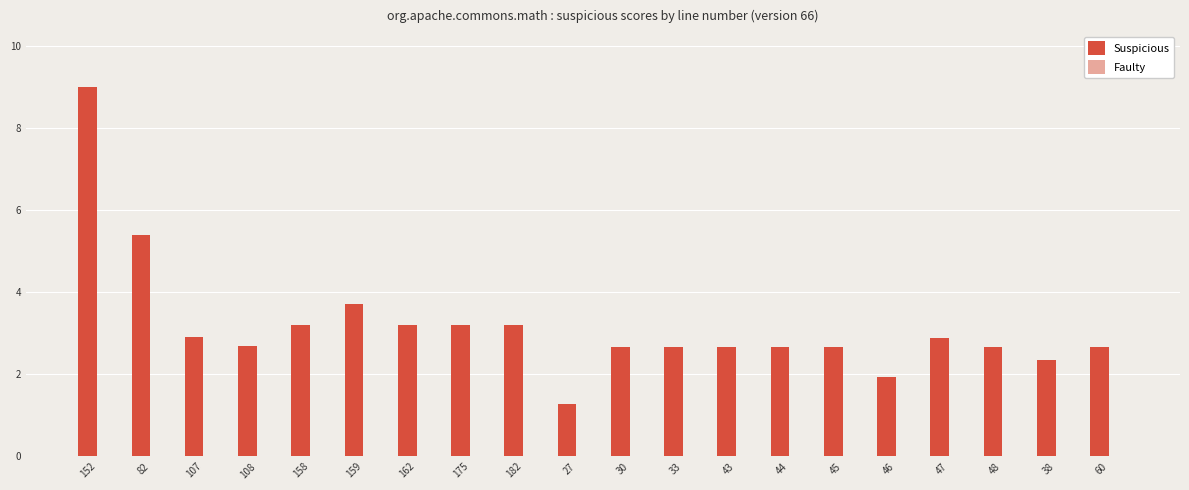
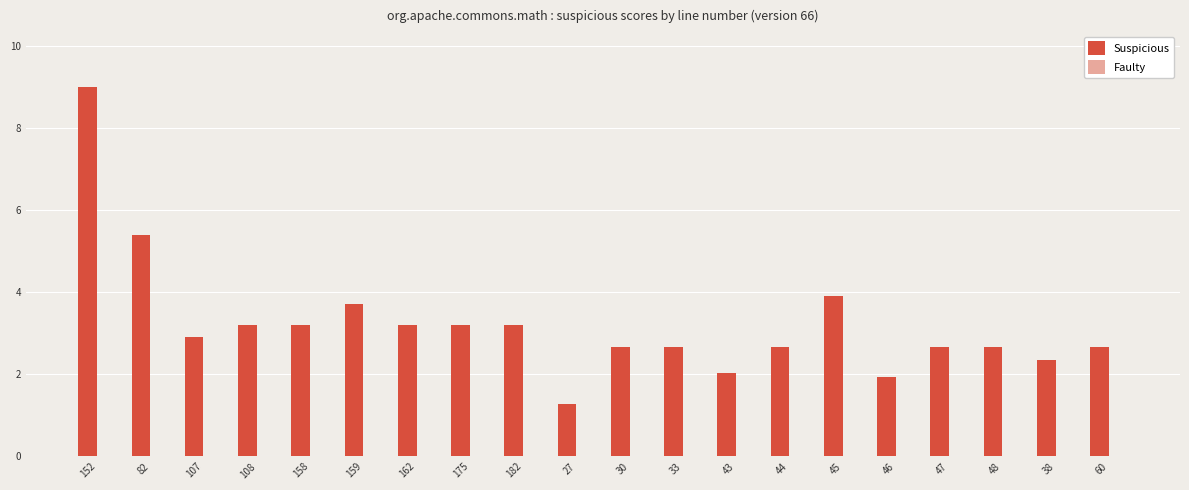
  {
    "Suspicious": {
      "152": 9.0,
      "82": 5.4,
      "107": 2.9,
-     "108": 2.7,
+     "108": 3.2,
      "158": 3.2,
      "159": 3.7,
      "162": 3.2,
      "175": 3.2,
      "182": 3.2,
      "27": 1.3,
      "30": 2.7,
      "33": 2.7,
-     "43": 2.7,
+     "43": 2.0,
      "44": 2.7,
-     "45": 2.7,
+     "45": 3.9,
      "46": 1.9,
-     "47": 2.9,
+     "47": 2.7,
      "48": 2.7,
      "38": 2.3,
      "60": 2.7
    },
    "Faulty": {
      "152": 0.0,
      "82": 0.0,
      "107": 0.0,
      "108": 0.0,
      "158": 0.0,
      "159": 0.0,
      "162": 0.0,
      "175": 0.0,
      "182": 0.0,
      "27": 0.0,
      "30": 0.0,
      "33": 0.0,
      "43": 0.0,
      "44": 0.0,
      "45": 0.0,
      "46": 0.0,
      "47": 0.0,
      "48": 0.0,
      "38": 0.0,
      "60": 0.0
    }
  }
